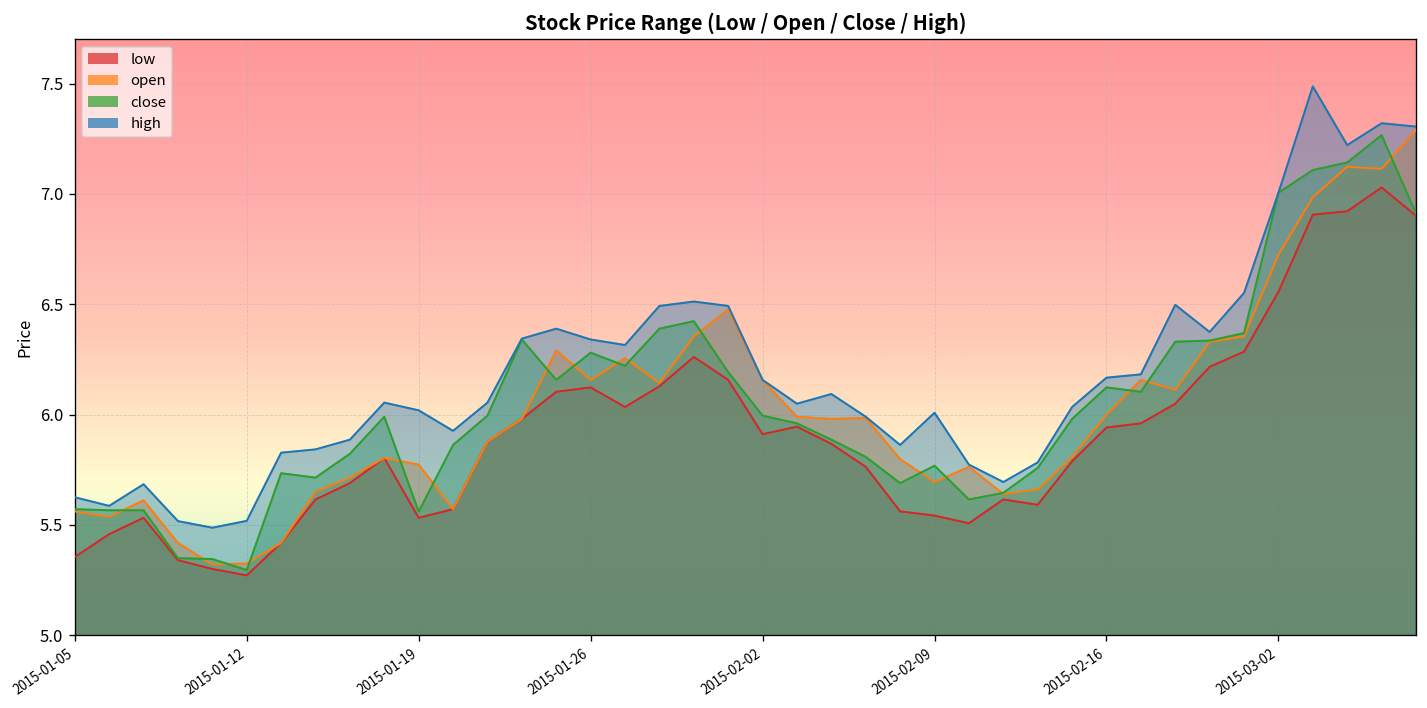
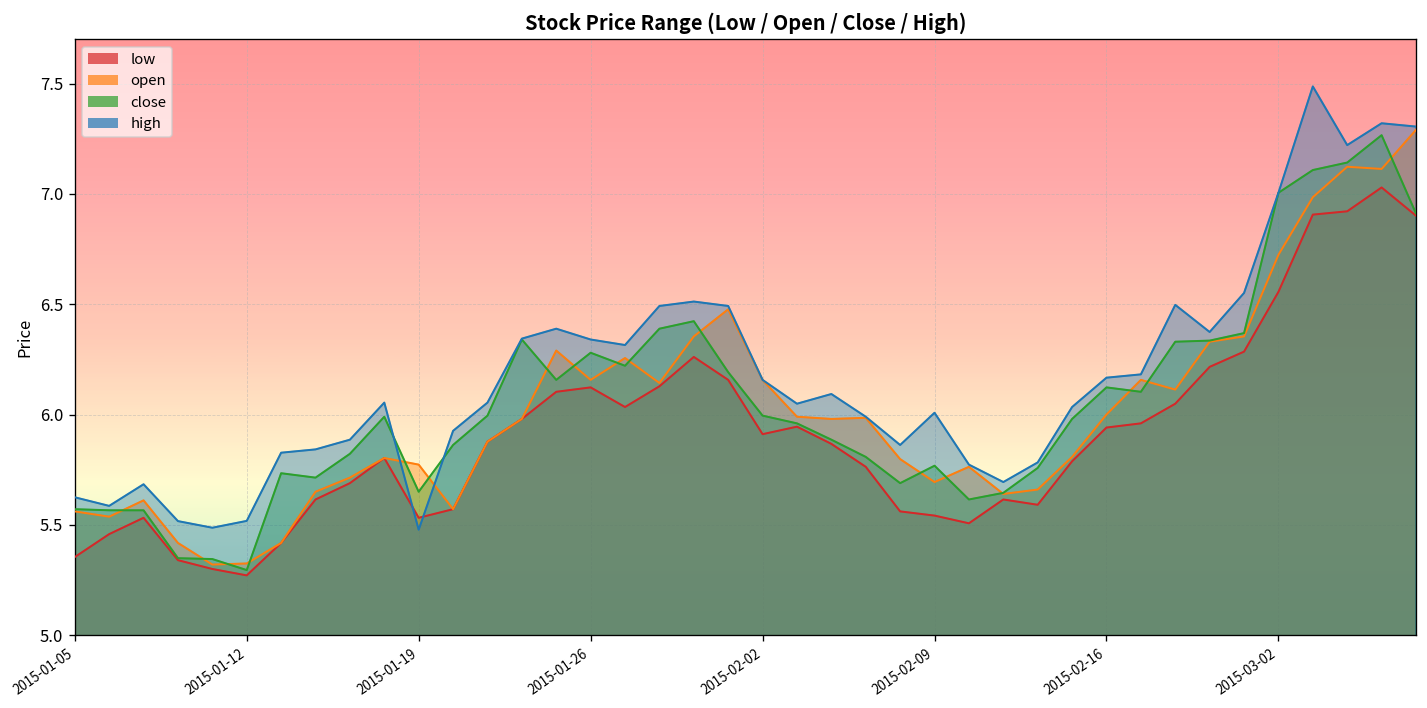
  {
    "close": {
      "2015-01-12": 5.30,
-     "2015-01-19": 5.56,
+     "2015-01-19": 5.65,
      "2015-01-26": 6.28,
      "2015-02-02": 6.00,
      "2015-02-09": 5.77,
      "2015-02-16": 6.12
    },
    "high": {
      "2015-01-05": 5.63,
      "2015-01-12": 5.52,
-     "2015-01-19": 6.02,
+     "2015-01-19": 5.48,
      "2015-01-26": 6.34,
      "2015-02-09": 6.01,
      "2015-02-16": 6.17
    }
  }
